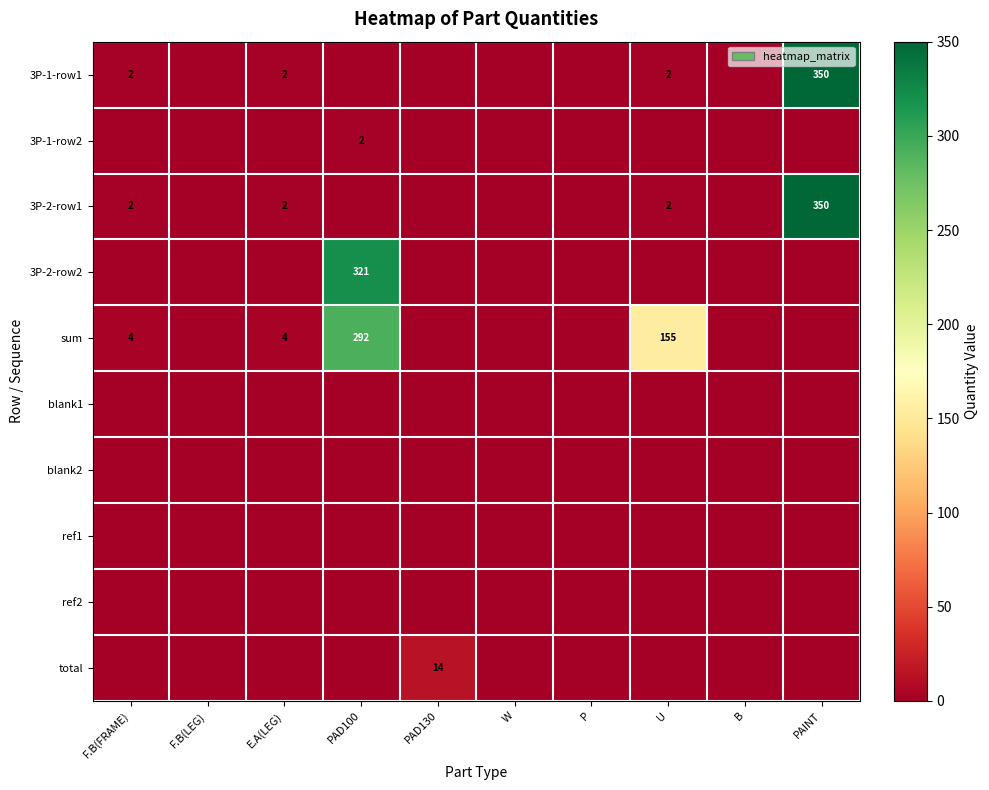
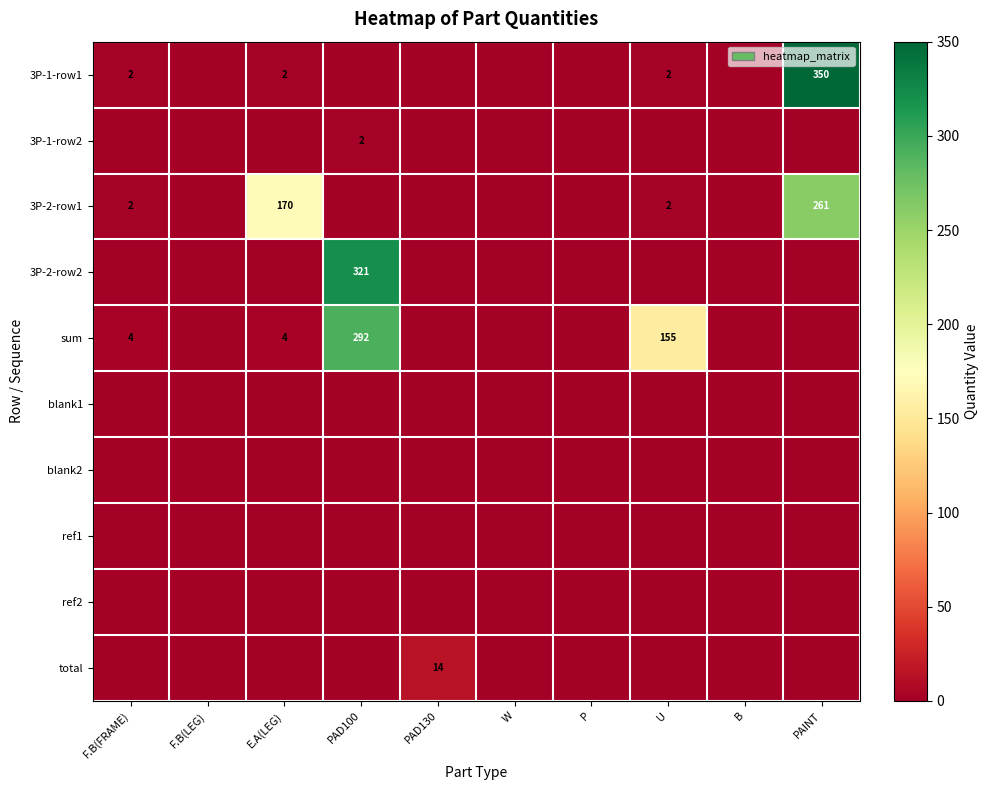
  {
    "3P-1-row1": {
      "F.B(FRAME)": 2,
      "E.A(LEG)": 2,
      "U": 2,
      "PAINT": 350
    },
    "3P-1-row2": {
      "PAD100": 2
    },
    "3P-2-row1": {
      "F.B(FRAME)": 2,
-     "E.A(LEG)": 2,
+     "E.A(LEG)": 170,
      "U": 2,
-     "PAINT": 350
+     "PAINT": 261
    },
    "3P-2-row2": {
      "PAD100": 321
    },
    "sum": {
      "F.B(FRAME)": 4,
      "E.A(LEG)": 4,
      "PAD100": 292,
      "U": 155
    },
    "total": {
      "PAD130": 14
    }
  }
